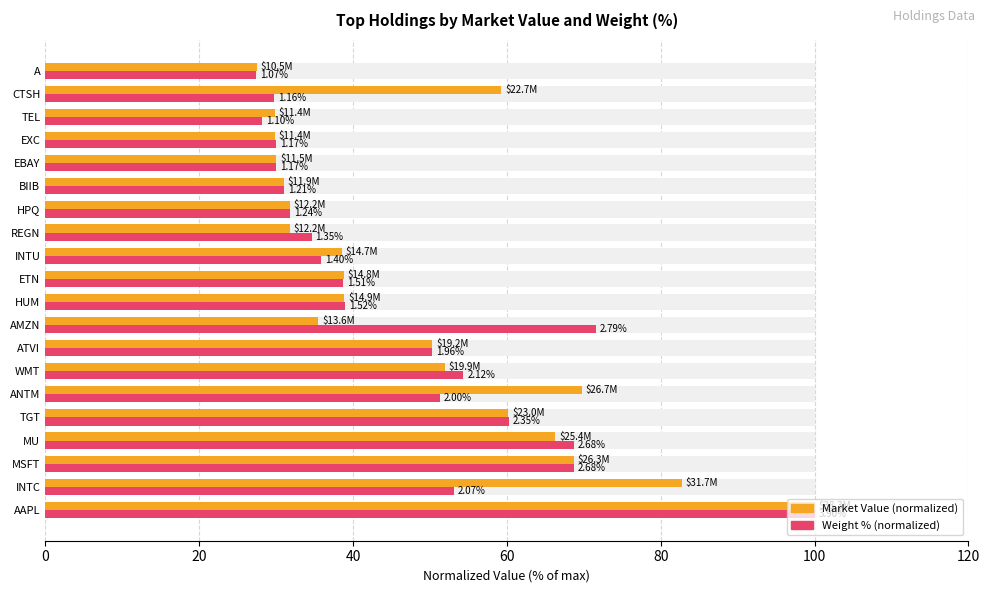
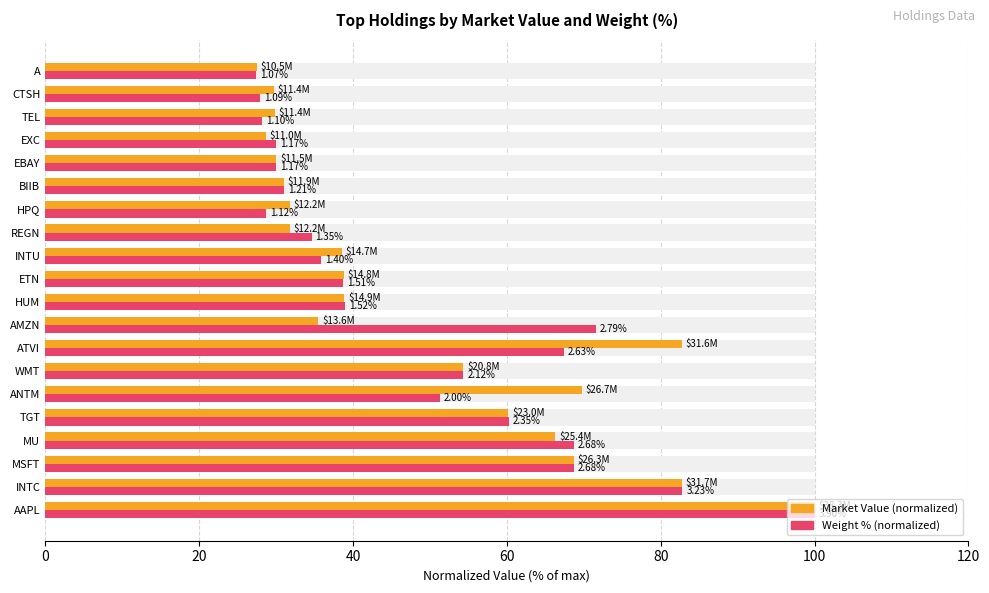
  {
    "Market Value (normalized)": {
-     "CTSH": "$22.7M",
-     "EXC": "$11.4M",
-     "ATVI": "$19.2M",
-     "WMT": "$19.9M"
+     "CTSH": "$11.4M",
+     "EXC": "$11.0M",
+     "ATVI": "$31.6M",
+     "WMT": "$20.8M"
    },
    "Weight % (normalized)": {
-     "CTSH": "1.16%",
-     "HPQ": "1.24%",
-     "ATVI": "1.96%",
-     "INTC": "2.07%"
+     "CTSH": "1.09%",
+     "HPQ": "1.12%",
+     "ATVI": "2.63%",
+     "INTC": "3.23%"
    }
  }
